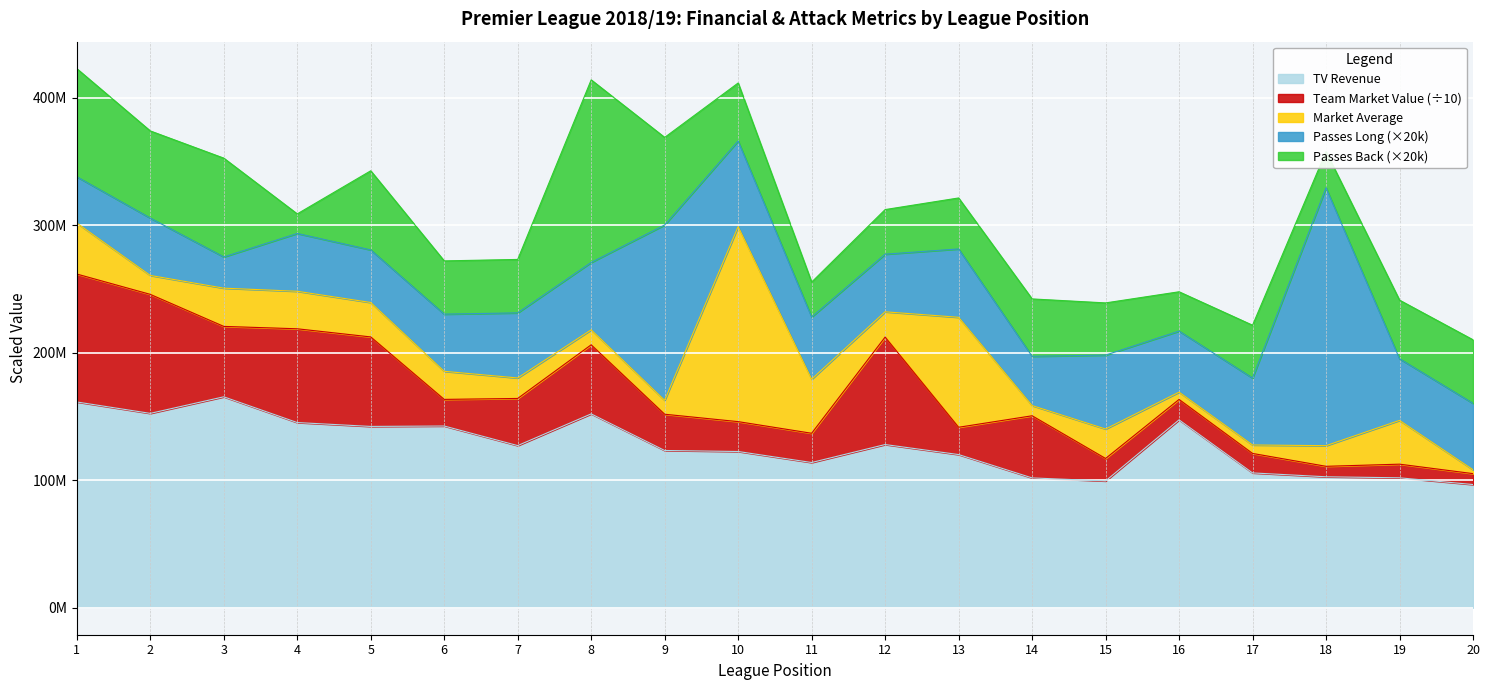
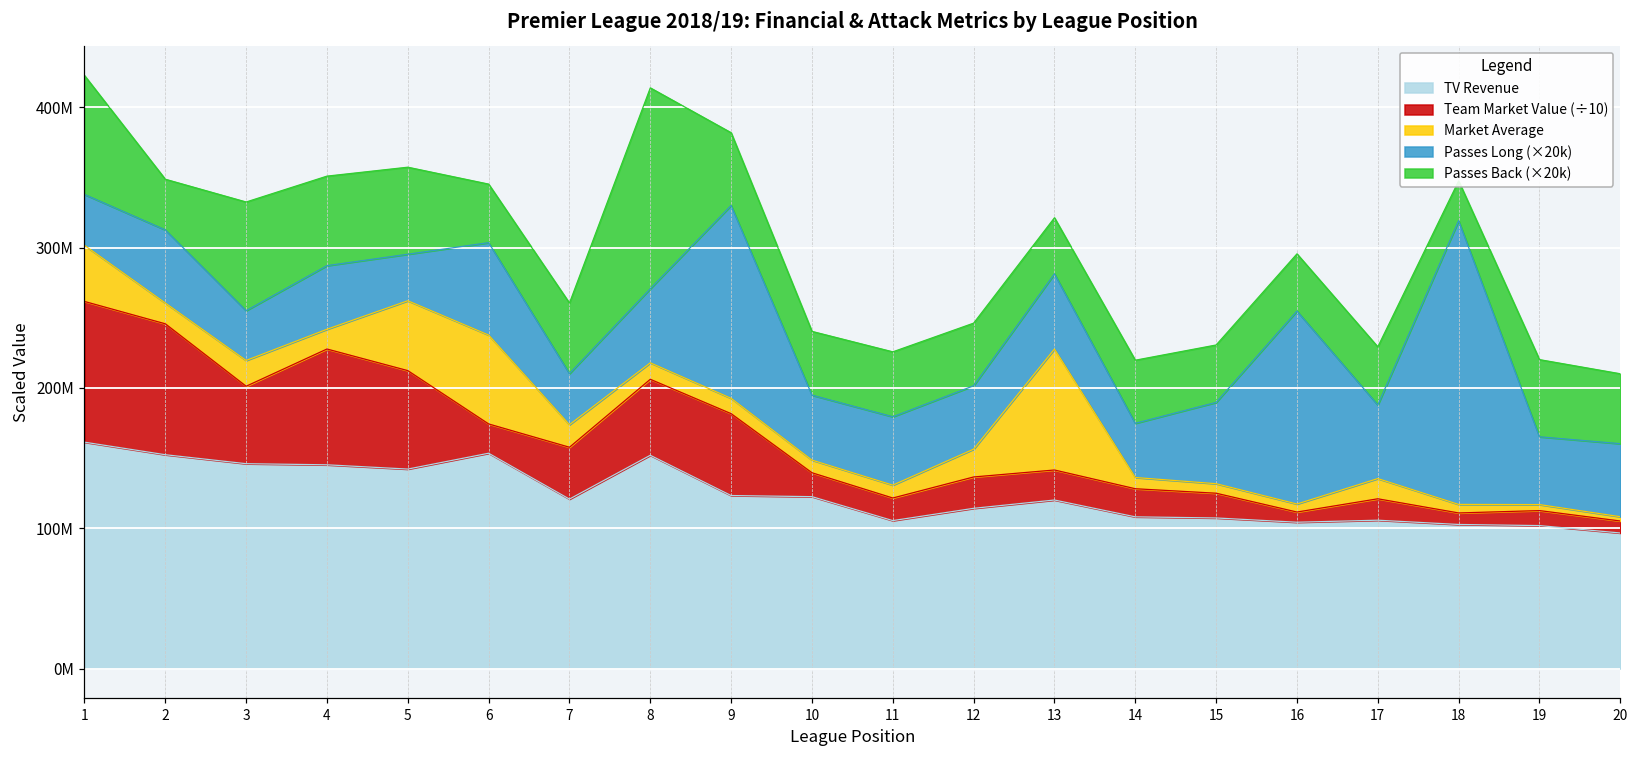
  {
    "TV Revenue": {
      "1": 161000000,
      "2": 152000000,
-     "3": 165000000,
+     "3": 146000000,
      "4": 145000000,
      "5": 142000000,
-     "6": 143000000,
-     "7": 127000000,
+     "6": 153000000,
+     "7": 121000000,
      "8": 152000000,
      "9": 123000000,
      "10": 123000000,
-     "11": 114000000,
-     "12": 128000000,
+     "11": 105000000,
+     "12": 114000000,
      "13": 120000000,
-     "14": 102000000,
-     "15": 99000000,
-     "16": 147000000,
+     "14": 108000000,
+     "15": 107000000,
+     "16": 104000000,
      "17": 106000000,
      "18": 103000000,
      "19": 102000000,
      "20": 97000000
    },
    "Team Market Value (÷10)": {
      "1": 100000000,
      "2": 93000000,
      "3": 55000000,
-     "4": 74000000,
+     "4": 83000000,
      "5": 70000000,
      "6": 21000000,
      "7": 37000000,
      "8": 54000000,
-     "9": 28000000,
-     "10": 23000000,
-     "11": 23000000,
-     "12": 84000000,
+     "9": 58000000,
+     "10": 17000000,
+     "11": 16000000,
+     "12": 22000000,
      "13": 21000000,
-     "14": 49000000,
+     "14": 20000000,
      "15": 18000000,
-     "16": 16000000,
+     "16": 7000000,
      "17": 15000000,
      "18": 8000000,
      "19": 11000000,
      "20": 9000000
    },
    "Market Average": {
      "1": 40000000,
      "2": 15000000,
-     "3": 30000000,
-     "4": 29000000,
-     "5": 27000000,
-     "6": 22000000,
+     "3": 18000000,
+     "4": 14000000,
+     "5": 50000000,
+     "6": 63000000,
      "7": 16000000,
      "8": 12000000,
      "9": 11000000,
-     "10": 153000000,
-     "11": 42000000,
+     "10": 9000000,
+     "11": 9000000,
      "12": 20000000,
      "13": 86000000,
      "14": 8000000,
-     "15": 23000000,
+     "15": 7000000,
      "16": 6000000,
-     "17": 7000000,
-     "18": 16000000,
-     "19": 34000000,
+     "17": 14000000,
+     "18": 6000000,
+     "19": 4000000,
      "20": 3000000
    },
    "Passes Long (×20k)": {
      "1": 36000000,
-     "2": 45000000,
-     "3": 24000000,
+     "2": 52000000,
+     "3": 35000000,
      "4": 45000000,
-     "5": 41000000,
-     "6": 45000000,
-     "7": 51000000,
+     "5": 33000000,
+     "6": 66000000,
+     "7": 36000000,
      "8": 53000000,
      "9": 137000000,
-     "10": 67000000,
+     "10": 46000000,
      "11": 49000000,
      "12": 45000000,
      "13": 54000000,
      "14": 39000000,
      "15": 58000000,
-     "16": 48000000,
+     "16": 138000000,
      "17": 52000000,
      "18": 202000000,
      "19": 48000000,
      "20": 52000000
    },
    "Passes Back (×20k)": {
      "1": 85000000,
-     "2": 68000000,
+     "2": 36000000,
      "3": 77000000,
-     "4": 15000000,
+     "4": 64000000,
      "5": 62000000,
      "6": 42000000,
-     "7": 42000000,
+     "7": 50000000,
      "8": 143000000,
-     "9": 69000000,
+     "9": 52000000,
      "10": 45000000,
-     "11": 27000000,
-     "12": 35000000,
+     "11": 46000000,
+     "12": 45000000,
      "13": 40000000,
      "14": 45000000,
      "15": 41000000,
-     "16": 31000000,
+     "16": 41000000,
      "17": 41000000,
-     "19": 46000000,
+     "19": 55000000,
      "20": 50000000
    }
  }
